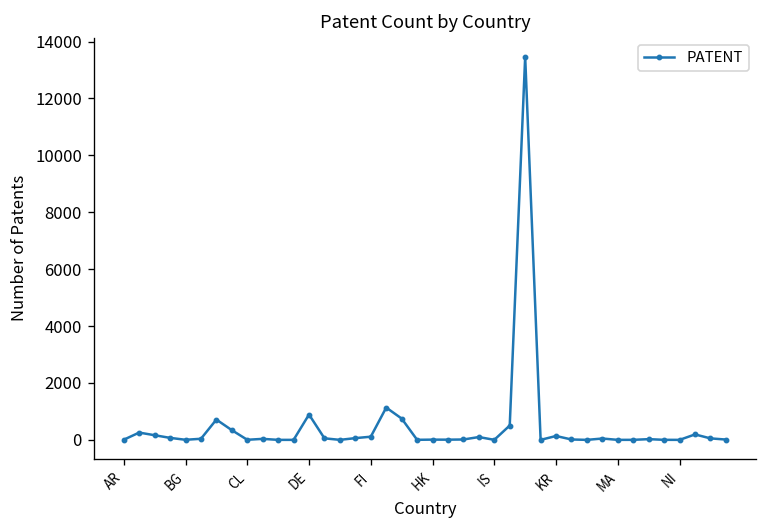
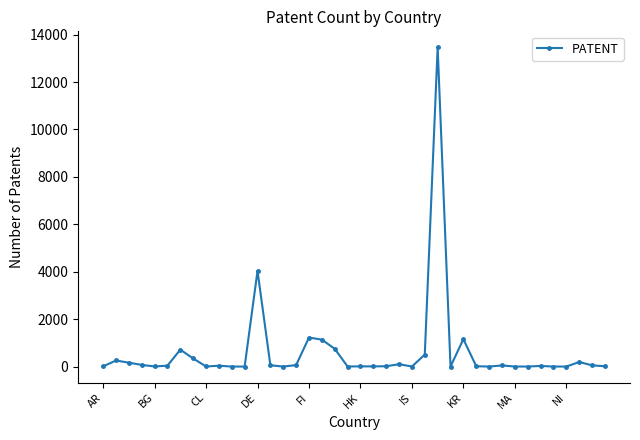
  {
    "AR": 0,
    "BG": 0,
    "CL": 0,
-   "DE": 900,
-   "FI": 100,
+   "DE": 4000,
+   "FI": 1200,
    "HK": 0,
    "IS": 0,
-   "KR": 100,
+   "KR": 1200,
    "MA": 0,
    "NI": 0
  }
